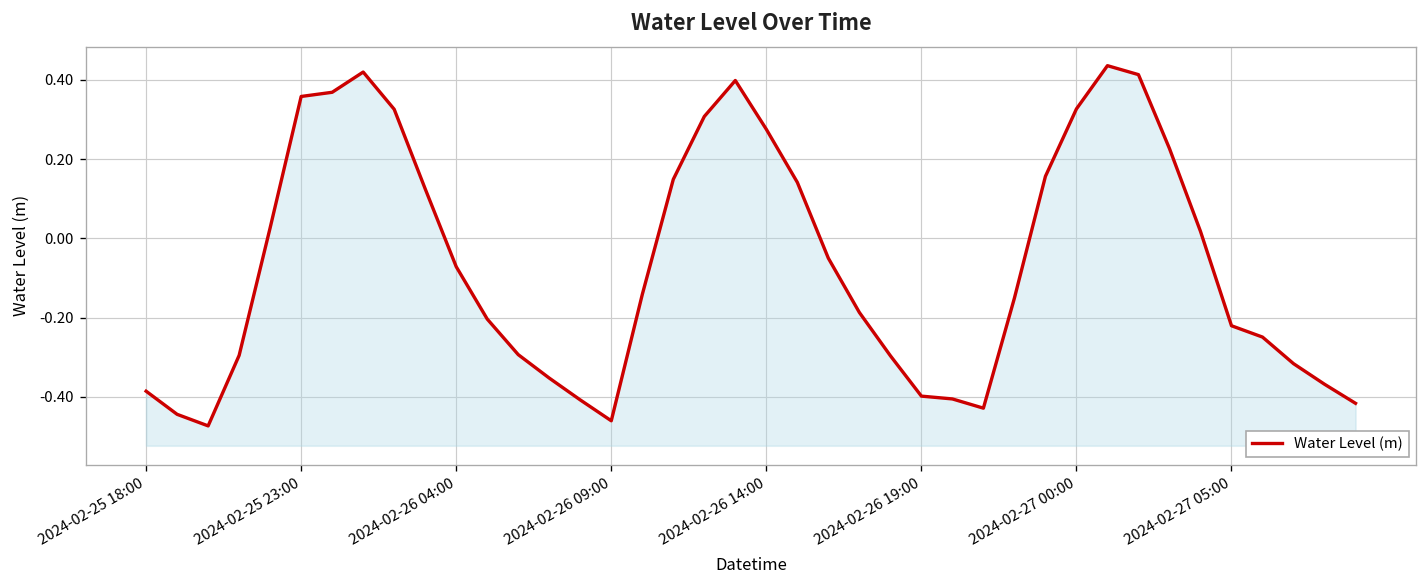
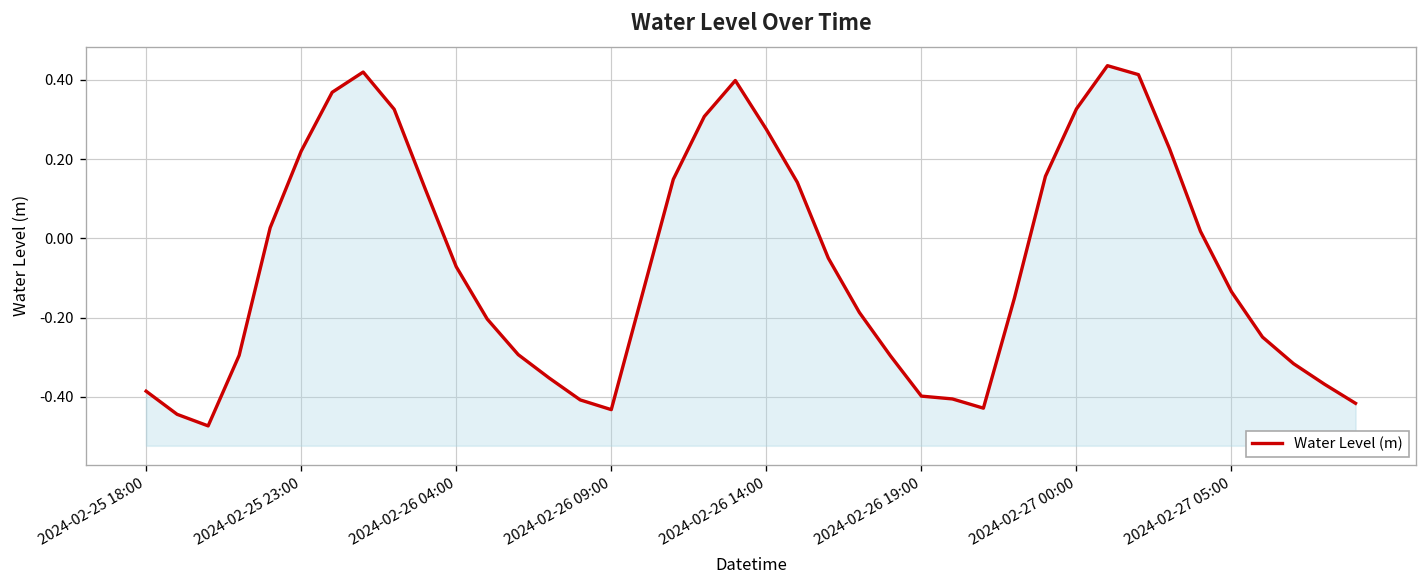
  {
    "2024-02-25 18:00": -0.39,
-   "2024-02-25 23:00": 0.36,
+   "2024-02-25 23:00": 0.22,
    "2024-02-26 04:00": -0.07,
-   "2024-02-26 09:00": -0.46,
+   "2024-02-26 09:00": -0.43,
    "2024-02-26 14:00": 0.28,
    "2024-02-26 19:00": -0.40,
    "2024-02-27 00:00": 0.33,
-   "2024-02-27 05:00": -0.22
+   "2024-02-27 05:00": -0.13
  }
